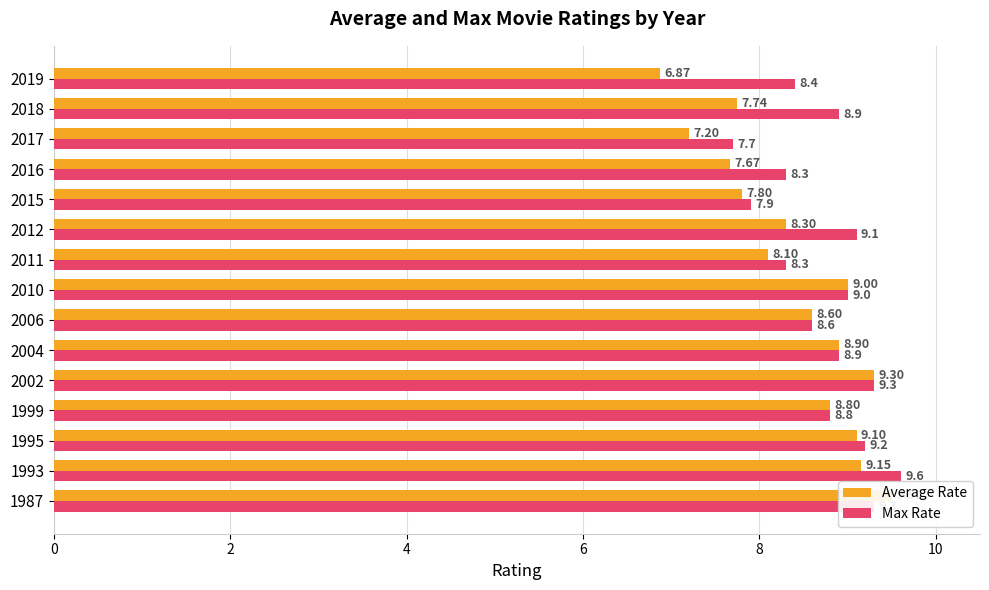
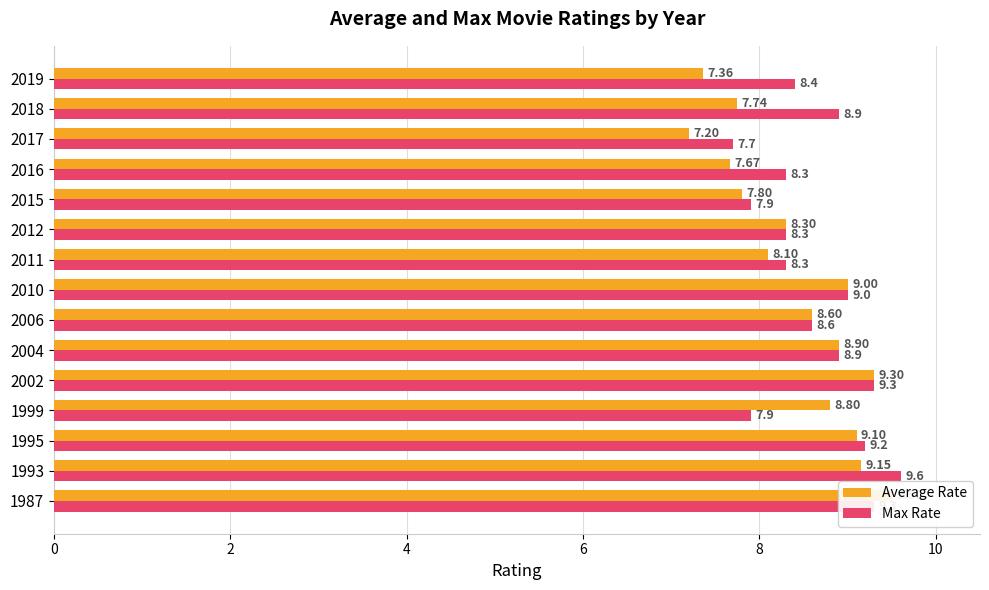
  {
    "Average Rate": {
-     "2019": 6.87,
+     "2019": 7.36,
      "2018": 7.74,
      "2017": 7.20,
      "2016": 7.67,
      "2015": 7.80,
      "2012": 8.30,
      "2011": 8.10,
      "2010": 9.00,
      "2006": 8.60,
      "2004": 8.90,
      "2002": 9.30,
      "1999": 8.80,
      "1995": 9.10,
      "1993": 9.15
    },
    "Max Rate": {
      "2019": 8.4,
      "2018": 8.9,
      "2017": 7.7,
      "2016": 8.3,
-     "2012": 9.1,
+     "2012": 8.3,
      "2011": 8.3,
-     "1999": 8.8
+     "1999": 7.9
    }
  }
